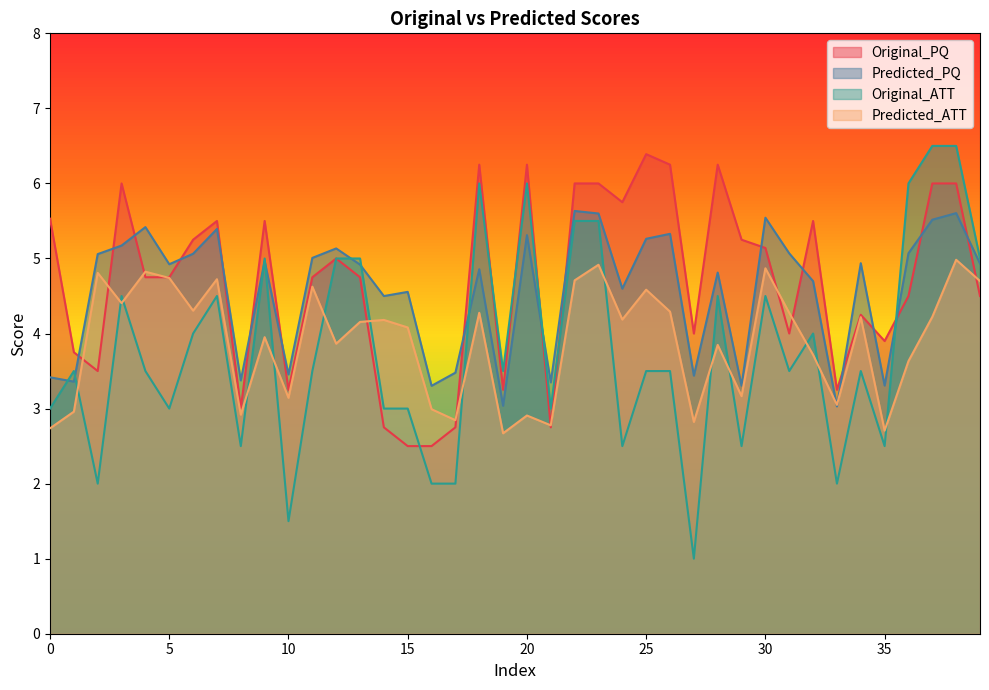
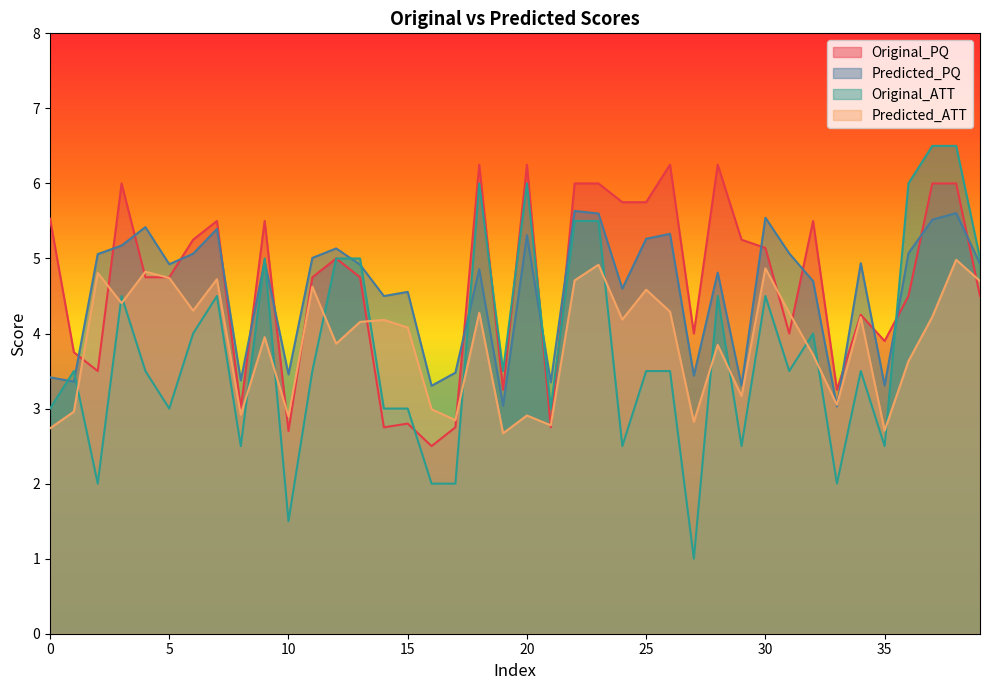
  {
    "Original_PQ": {
      "0": 5.5,
-     "10": 3.3,
-     "15": 2.5,
+     "10": 2.7,
+     "15": 2.8,
      "20": 6.3,
-     "25": 6.4,
+     "25": 5.8,
      "30": 5.1,
      "35": 3.9
    },
    "Predicted_ATT": {
      "0": 2.7,
-     "10": 3.1,
+     "10": 2.9,
      "15": 4.1,
      "20": 2.9,
      "25": 4.6,
      "30": 4.9,
      "35": 2.7
    }
  }
